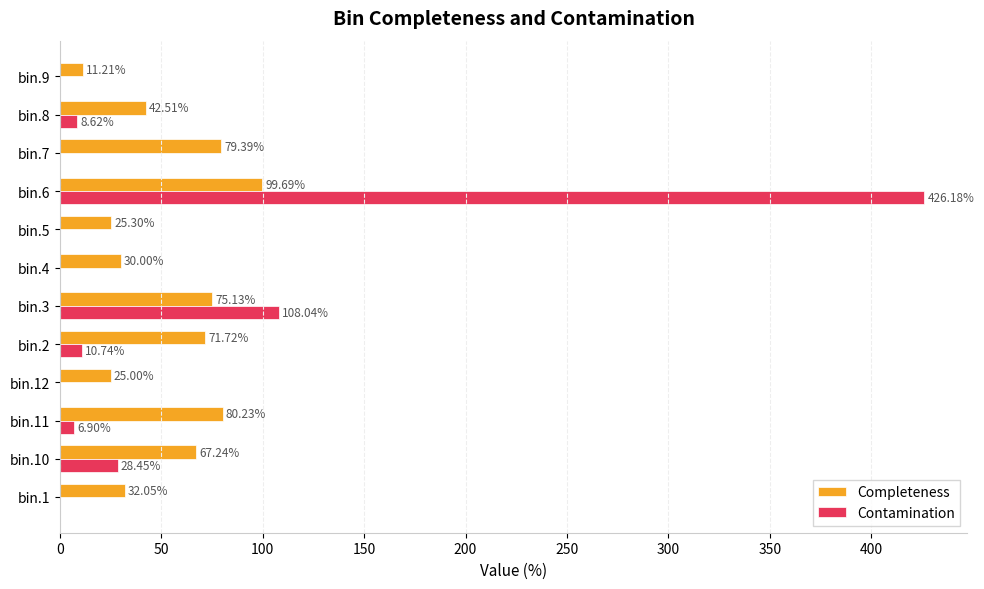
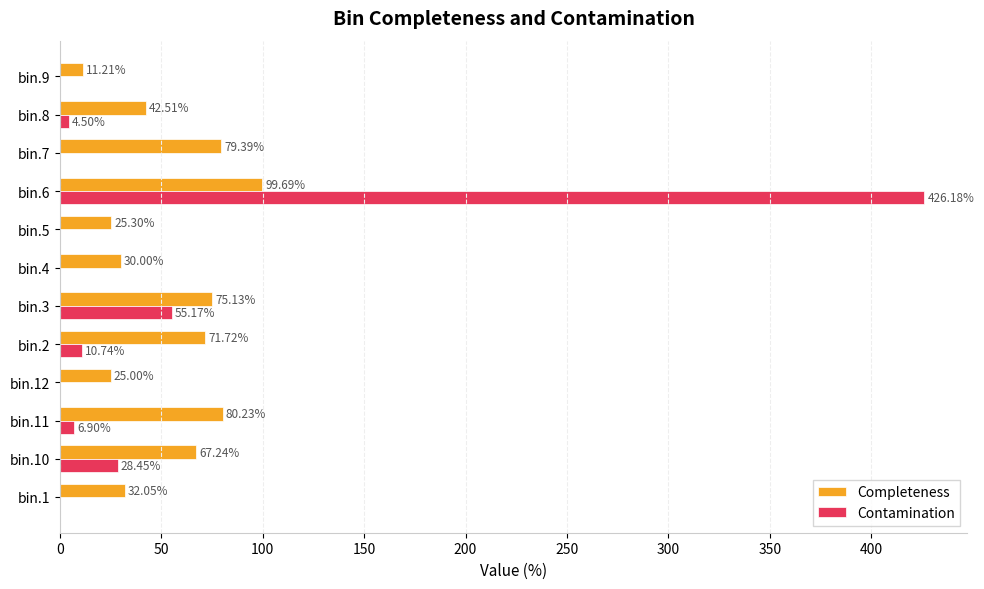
  {
    "Completeness": {
      "bin.9": "11.21%",
      "bin.8": "42.51%",
      "bin.7": "79.39%",
      "bin.6": "99.69%",
      "bin.5": "25.30%",
      "bin.4": "30.00%",
      "bin.3": "75.13%",
      "bin.2": "71.72%",
      "bin.12": "25.00%",
      "bin.11": "80.23%",
      "bin.10": "67.24%",
      "bin.1": "32.05%"
    },
    "Contamination": {
-     "bin.8": "8.62%",
+     "bin.8": "4.50%",
      "bin.6": "426.18%",
-     "bin.3": "108.04%",
+     "bin.3": "55.17%",
      "bin.2": "10.74%",
      "bin.11": "6.90%",
      "bin.10": "28.45%"
    }
  }
